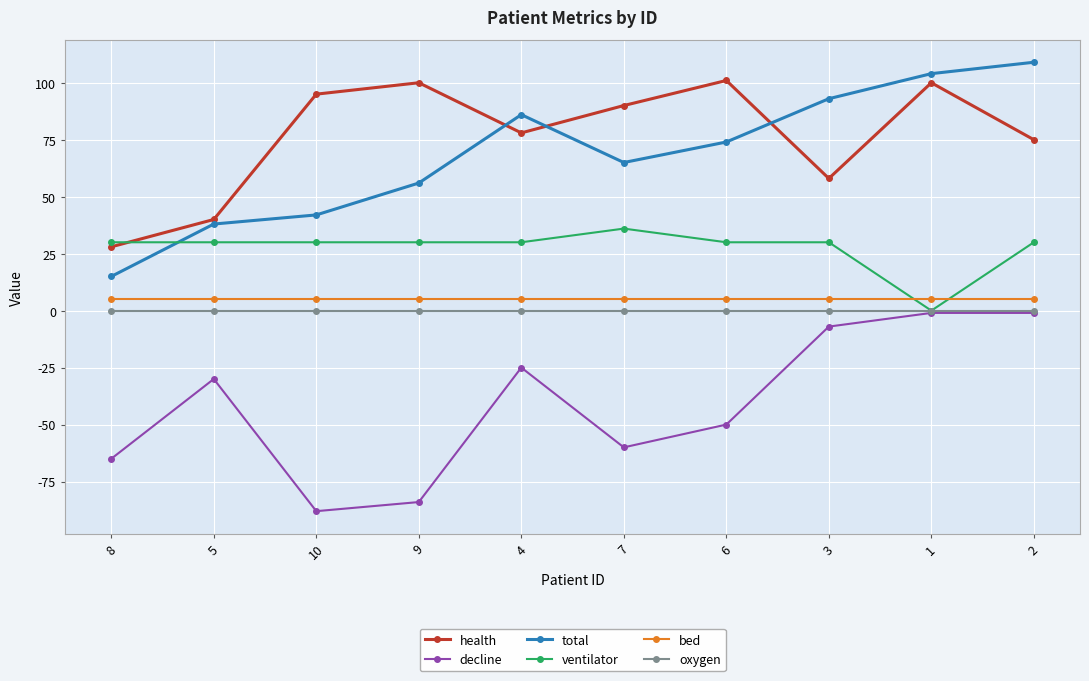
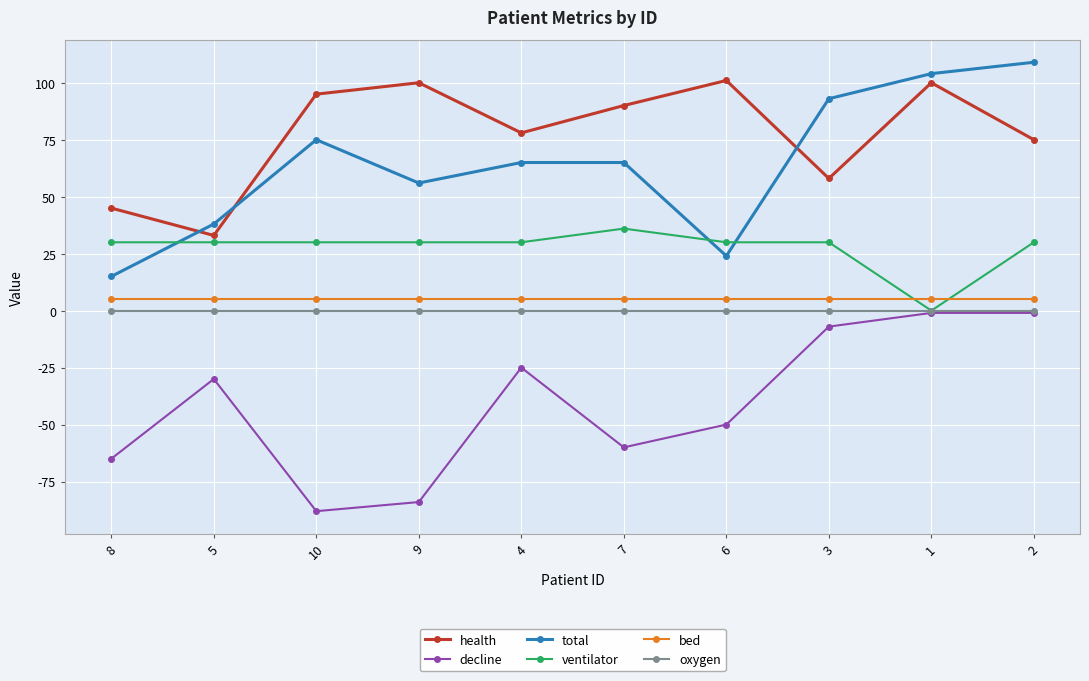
  {
    "health": {
-     "8": 28,
-     "5": 40,
+     "8": 45,
+     "5": 33,
      "10": 95,
      "9": 100,
      "4": 78,
      "7": 90,
      "6": 101,
      "3": 58,
      "1": 100,
      "2": 75
    },
    "decline": {
      "8": -65,
      "5": -30,
      "10": -88,
      "9": -84,
      "4": -25,
      "7": -60,
      "6": -50,
      "3": -7
    },
    "total": {
      "8": 15,
      "5": 38,
-     "10": 42,
+     "10": 75,
      "9": 56,
-     "4": 86,
+     "4": 65,
      "7": 65,
-     "6": 74,
+     "6": 24,
      "3": 93,
      "1": 104,
      "2": 109
    },
    "ventilator": {
      "8": 30,
      "5": 30,
      "10": 30,
      "9": 30,
      "4": 30,
      "7": 36,
      "6": 30,
      "3": 30,
      "2": 30
    },
    "bed": {
      "8": 5,
      "5": 5,
      "10": 5,
      "9": 5,
      "4": 5,
      "7": 5,
      "6": 5,
      "3": 5,
      "1": 5,
      "2": 5
    },
    "oxygen": {
      "8": 0,
      "5": 0,
      "10": 0,
      "9": 0,
      "4": 0,
      "7": 0,
      "6": 0,
      "3": 0
    }
  }
